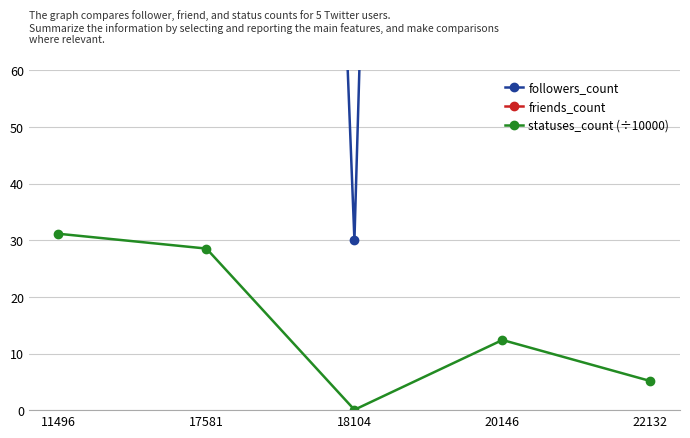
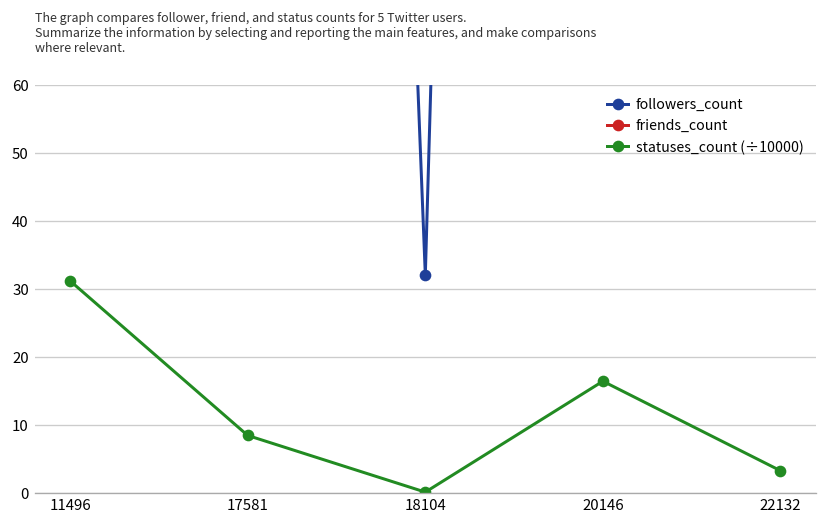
  {
    "followers_count": {
-     "18104": 30
+     "18104": 32
    },
    "statuses_count (÷10000)": {
      "11496": 31,
-     "17581": 29,
+     "17581": 8,
      "18104": 0,
-     "20146": 12,
-     "22132": 5
+     "20146": 16,
+     "22132": 3
    }
  }
